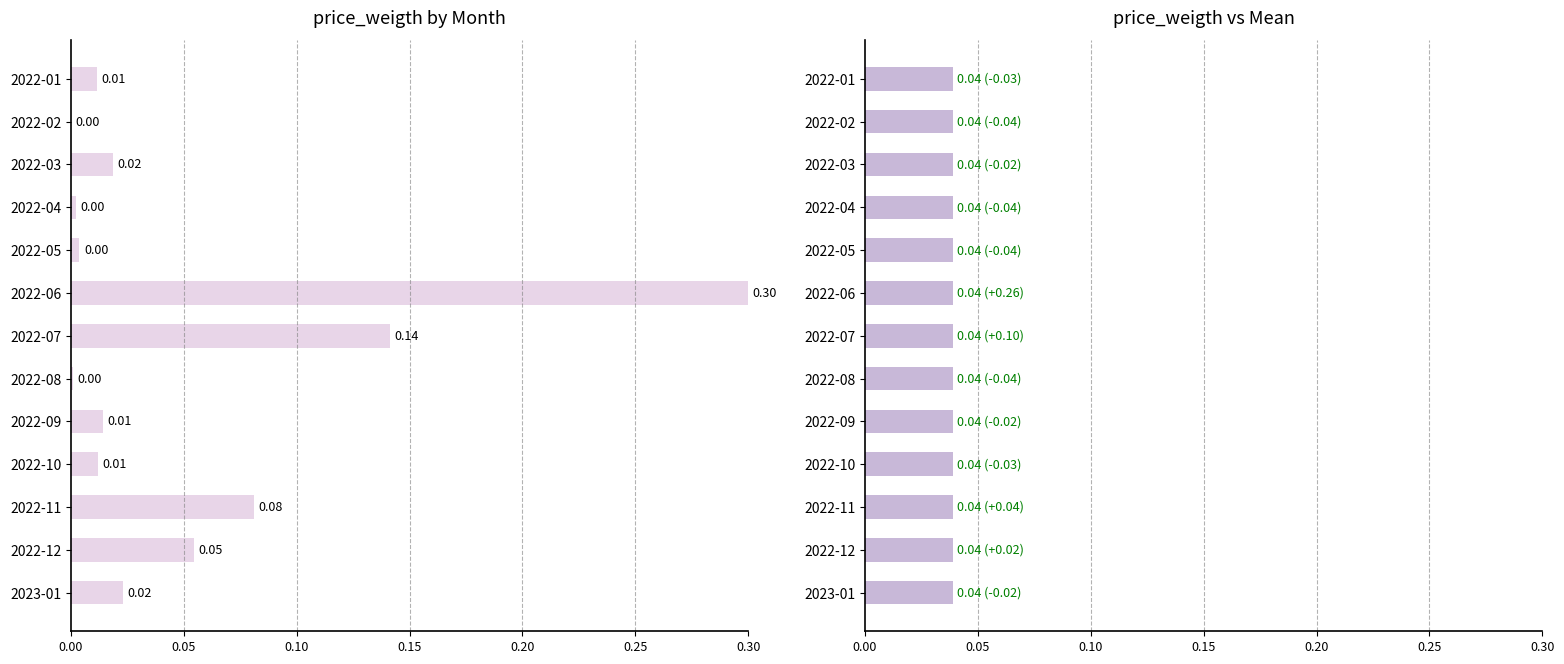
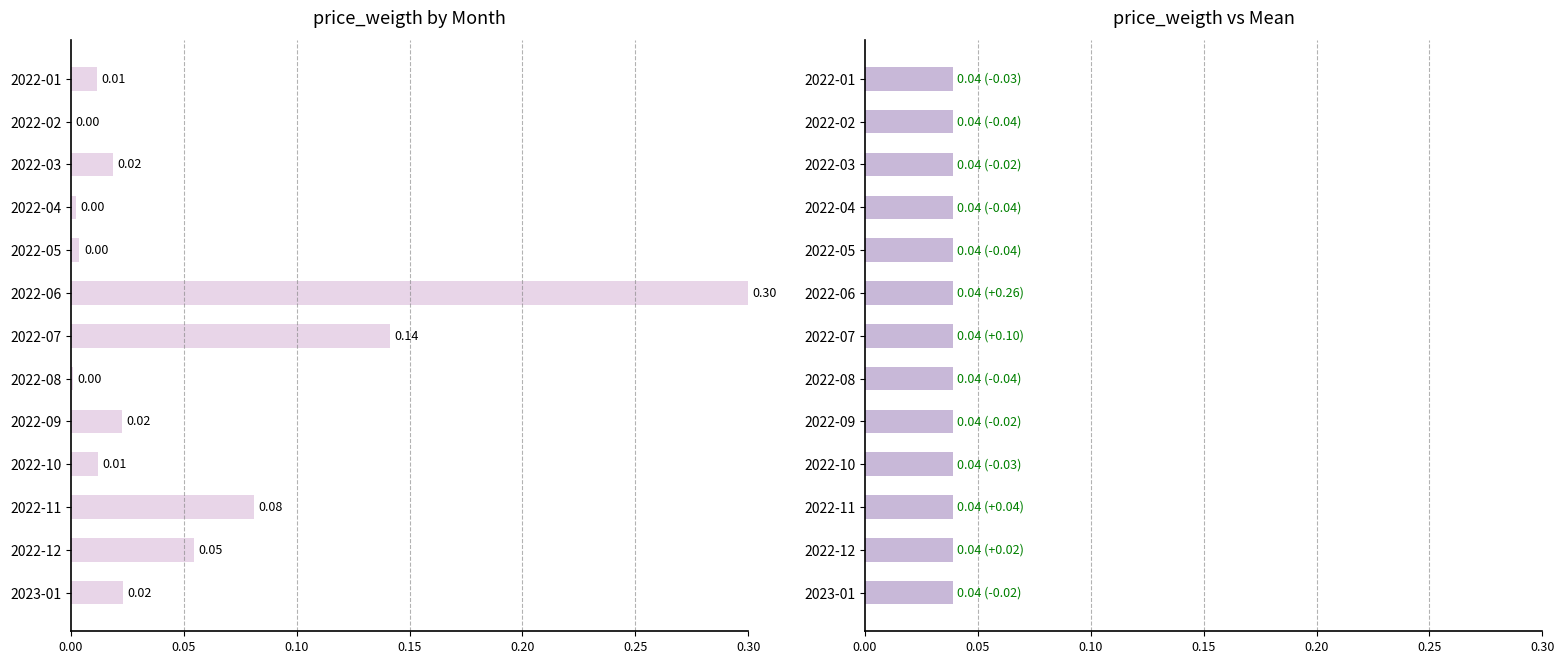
  {
    "price_weigth by Month": {
      "2022-01": 0.01,
      "2022-02": 0.00,
      "2022-03": 0.02,
      "2022-04": 0.00,
      "2022-05": 0.00,
      "2022-06": 0.30,
      "2022-07": 0.14,
      "2022-08": 0.00,
-     "2022-09": 0.01,
+     "2022-09": 0.02,
      "2022-10": 0.01,
      "2022-11": 0.08,
      "2022-12": 0.05,
      "2023-01": 0.02
    },
    "price_weigth vs Mean": {
      "2022-01": 0.04,
      "2022-02": 0.04,
      "2022-03": 0.04,
      "2022-04": 0.04,
      "2022-05": 0.04,
      "2022-06": 0.04,
      "2022-07": 0.04,
      "2022-08": 0.04,
      "2022-09": 0.04,
      "2022-10": 0.04,
      "2022-11": 0.04,
      "2022-12": 0.04,
      "2023-01": 0.04
    }
  }
